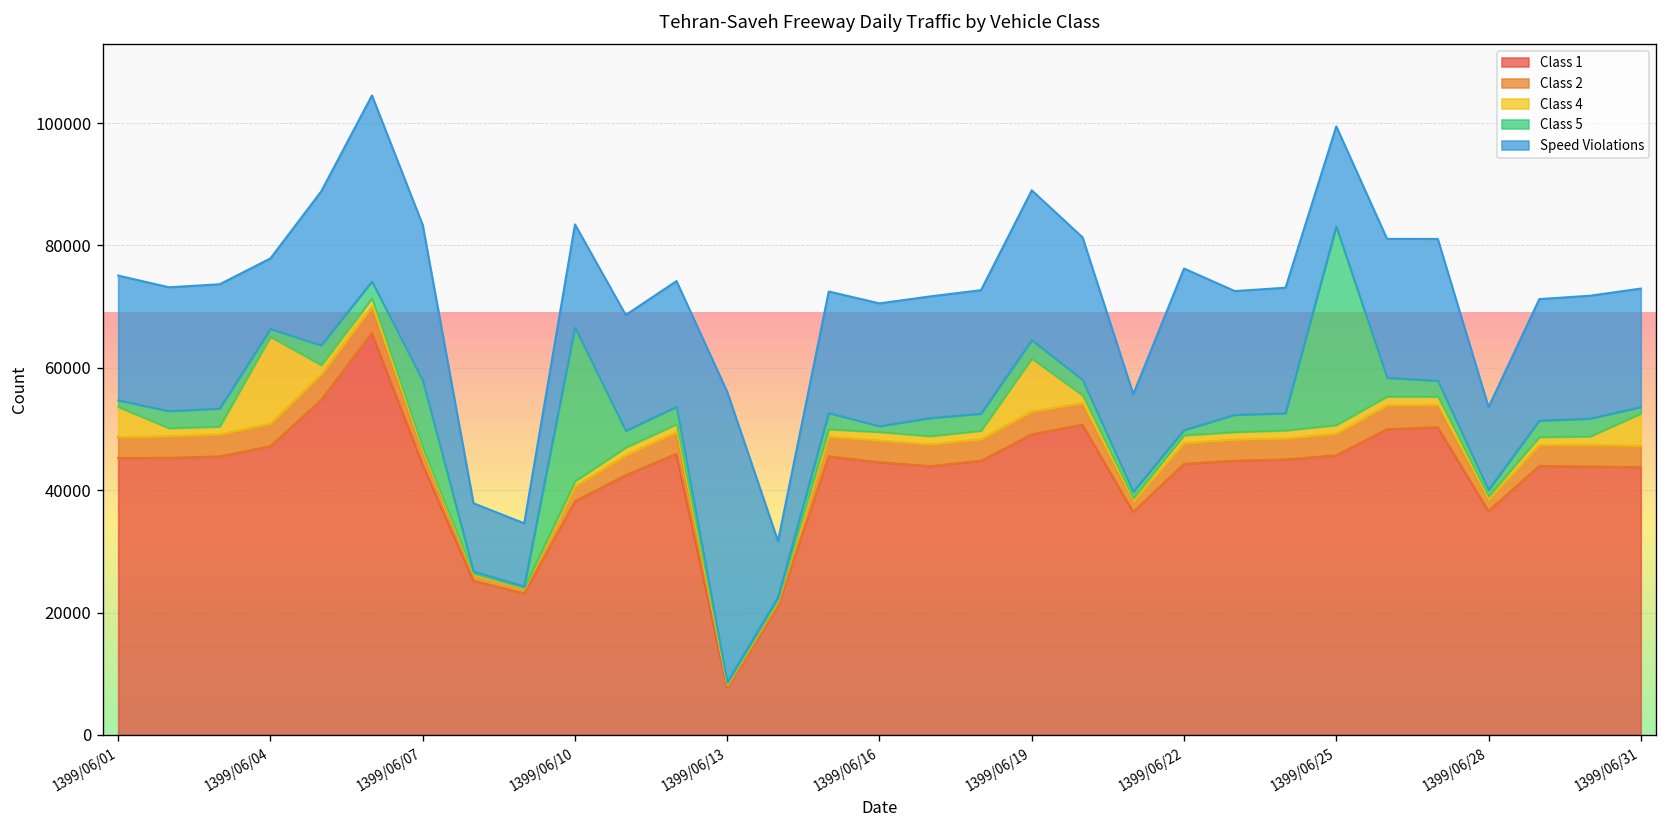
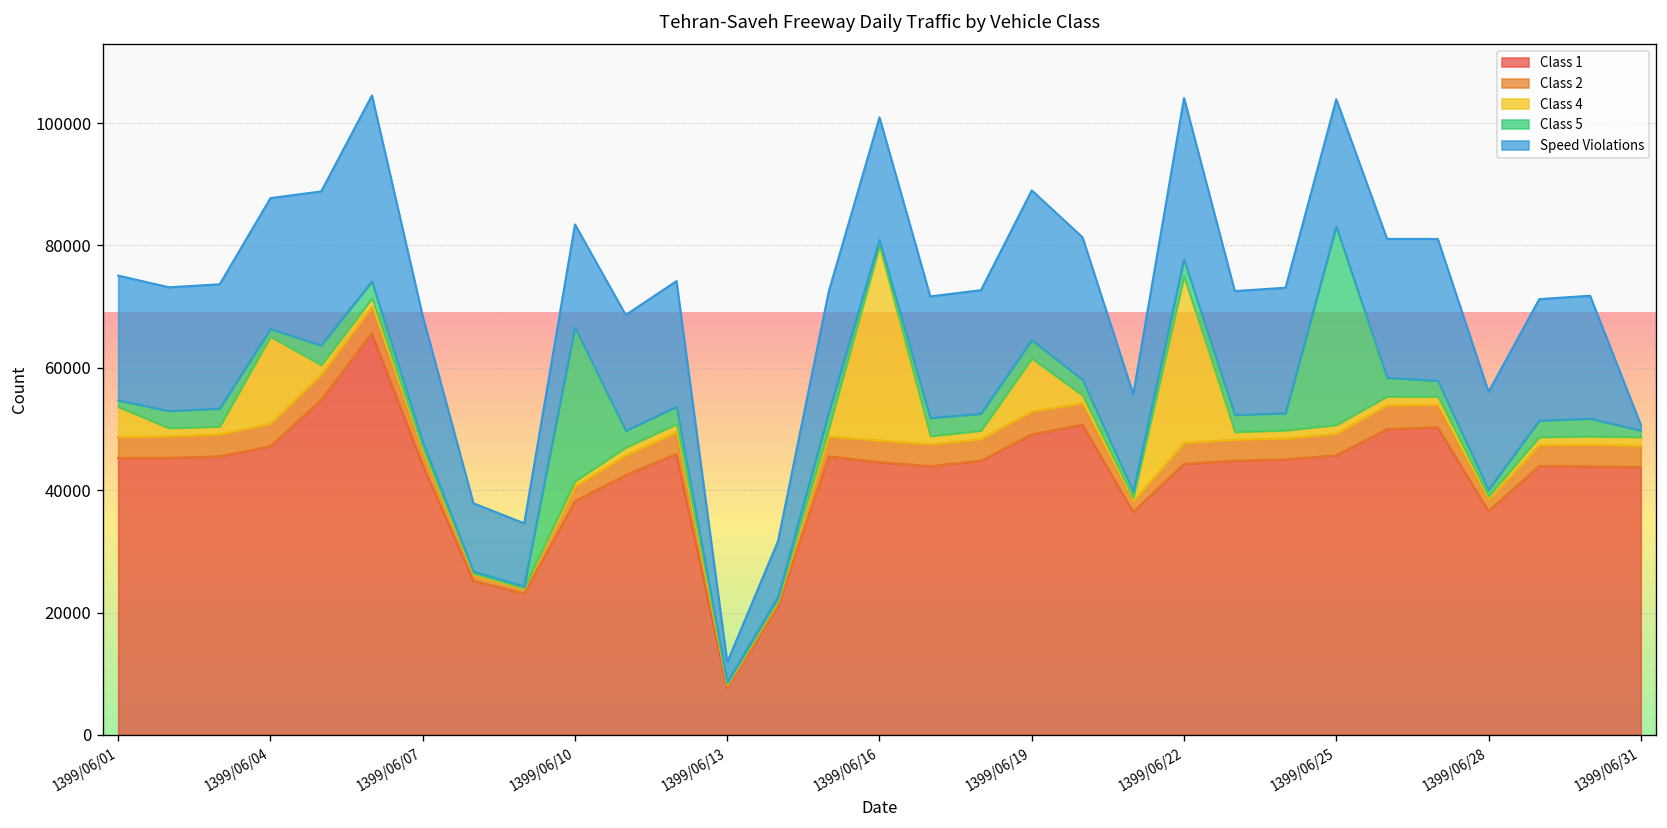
  {
    "Class 4": {
      "1399/06/01": 5000,
      "1399/06/04": 14000,
      "1399/06/07": 1000,
      "1399/06/10": 1000,
-     "1399/06/16": 1000,
+     "1399/06/16": 32000,
      "1399/06/19": 9000,
-     "1399/06/22": 1000,
+     "1399/06/22": 27000,
      "1399/06/25": 1000,
      "1399/06/28": 1000,
-     "1399/06/31": 5000
+     "1399/06/31": 1000
    },
    "Class 5": {
      "1399/06/01": 1000,
      "1399/06/04": 1000,
-     "1399/06/07": 11000,
+     "1399/06/07": 1000,
      "1399/06/10": 25000,
      "1399/06/16": 1000,
      "1399/06/19": 3000,
-     "1399/06/22": 1000,
+     "1399/06/22": 3000,
      "1399/06/25": 32000,
      "1399/06/28": 1000,
      "1399/06/31": 1000
    },
    "Speed Violations": {
      "1399/06/01": 20000,
-     "1399/06/04": 12000,
-     "1399/06/07": 25000,
+     "1399/06/04": 21000,
+     "1399/06/07": 21000,
      "1399/06/10": 17000,
-     "1399/06/13": 47000,
+     "1399/06/13": 3000,
      "1399/06/16": 20000,
      "1399/06/19": 24000,
      "1399/06/22": 26000,
-     "1399/06/25": 16000,
-     "1399/06/28": 14000,
-     "1399/06/31": 19000
+     "1399/06/25": 21000,
+     "1399/06/28": 16000,
+     "1399/06/31": 1000
    }
  }
